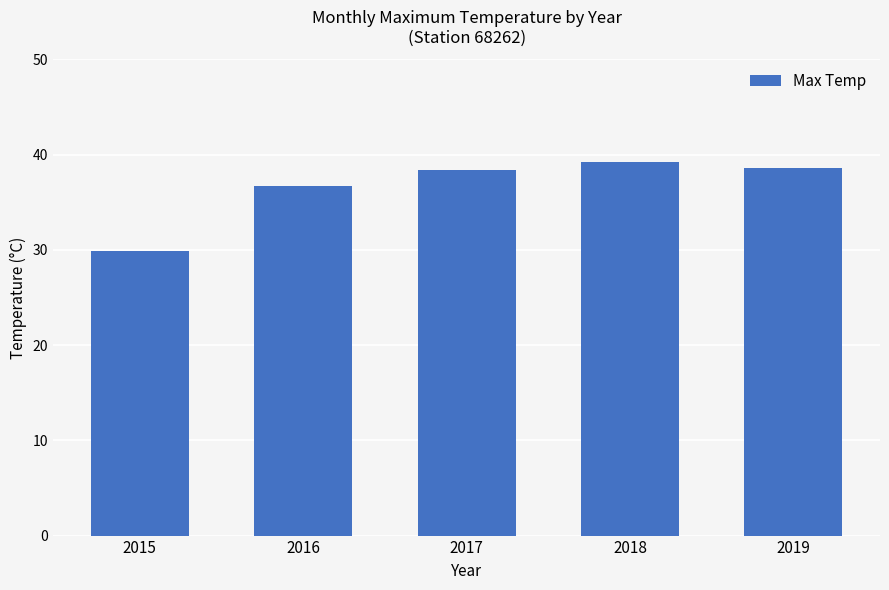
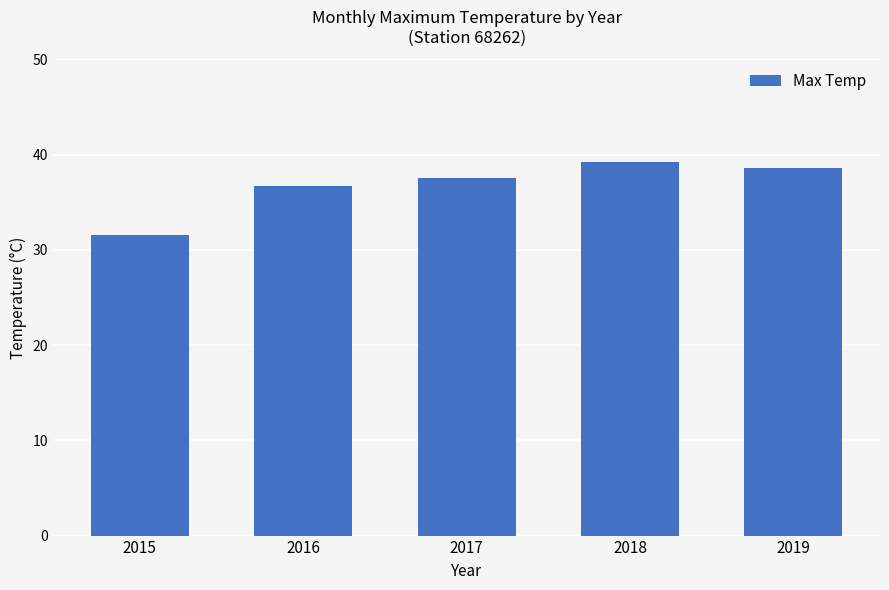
  {
-   "2015": 30,
+   "2015": 32,
    "2016": 37,
-   "2017": 38.4,
+   "2017": 37.5,
    "2018": 39,
    "2019": 39
  }
